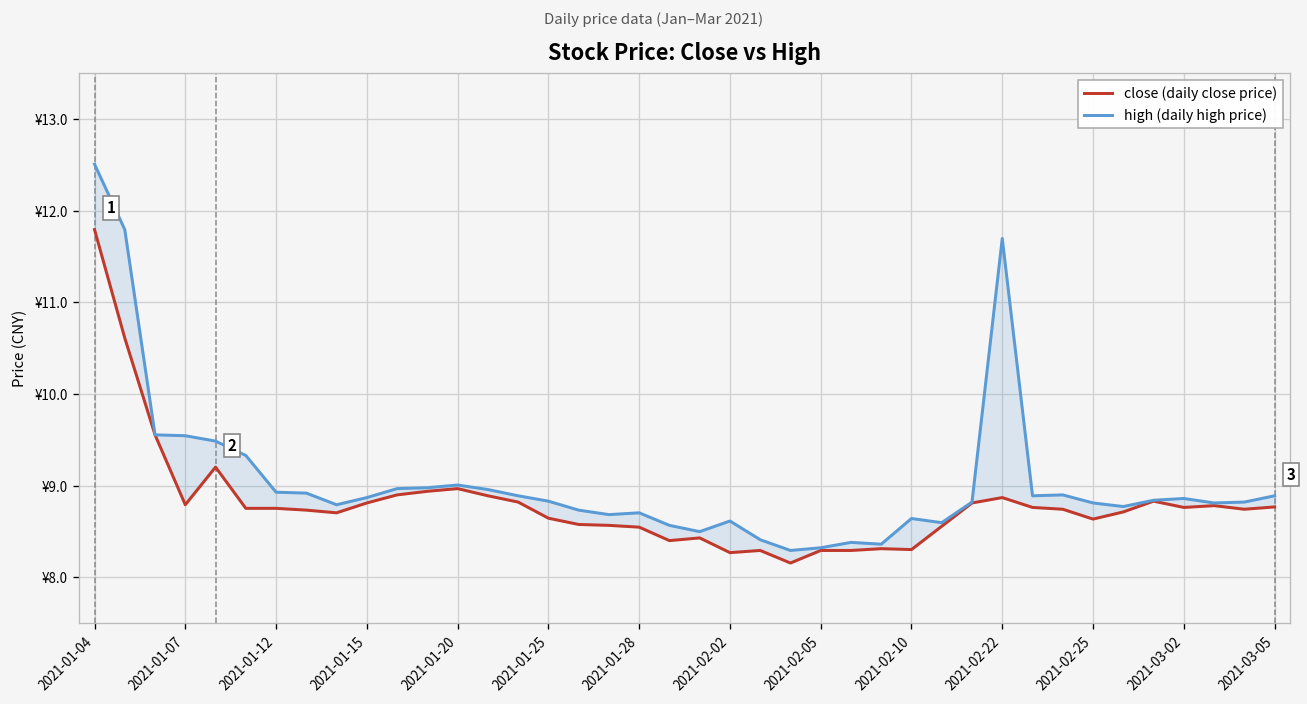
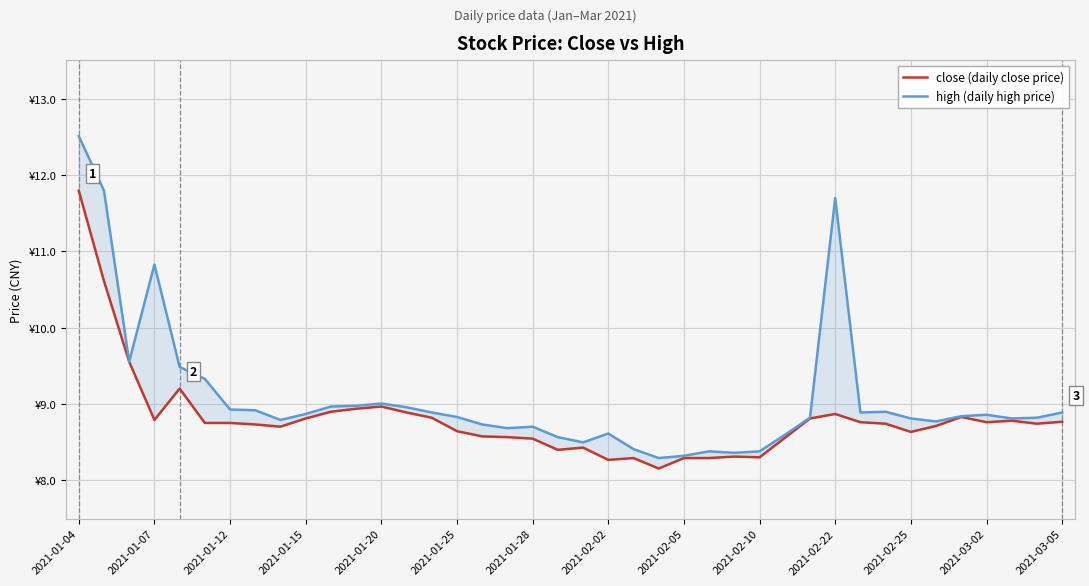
  {
    "close (daily close price)": {
      "2021-01-04": "¥11.8",
      "2021-01-07": "¥8.8",
      "2021-01-12": "¥8.8",
      "2021-01-15": "¥8.8",
      "2021-01-20": "¥9.0",
      "2021-01-25": "¥8.6",
      "2021-01-28": "¥8.5",
      "2021-02-02": "¥8.3",
      "2021-02-10": "¥8.3",
      "2021-02-22": "¥8.9",
      "2021-02-25": "¥8.6",
      "2021-03-02": "¥8.8",
      "2021-03-05": "¥8.8"
    },
    "high (daily high price)": {
      "2021-01-04": "¥12.5",
-     "2021-01-07": "¥9.5",
+     "2021-01-07": "¥10.8",
      "2021-01-12": "¥8.9",
      "2021-01-15": "¥8.9",
      "2021-01-20": "¥9.0",
      "2021-01-25": "¥8.8",
      "2021-01-28": "¥8.7",
      "2021-02-02": "¥8.6",
-     "2021-02-10": "¥8.6",
+     "2021-02-10": "¥8.4",
      "2021-02-22": "¥11.7",
      "2021-02-25": "¥8.8",
      "2021-03-02": "¥8.9"
    }
  }
